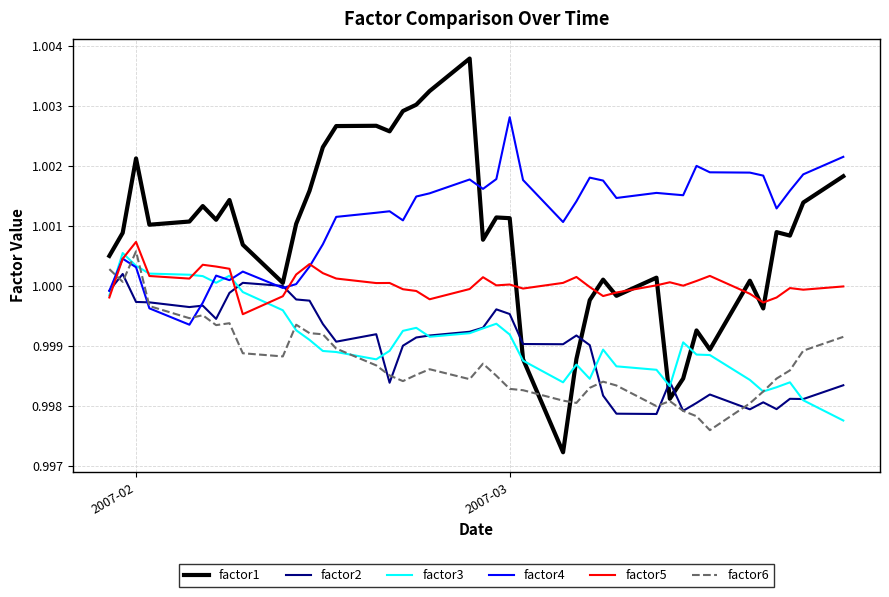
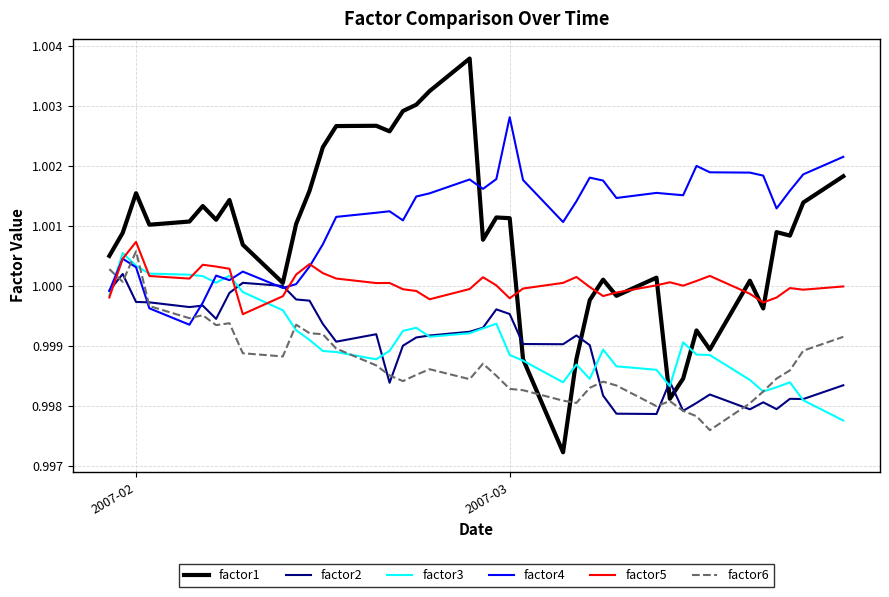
  {
    "factor1": {
-     "2007-02": 1.0021,
+     "2007-02": 1.0016,
      "2007-03": 1.0011
    },
    "factor2": {
      "2007-02": 0.9997,
      "2007-03": 0.9995
    },
    "factor3": {
-     "2007-03": 0.9992
+     "2007-03": 0.9989
    },
    "factor4": {
      "2007-03": 1.0028
    },
    "factor5": {
      "2007-02": 1.0007,
-     "2007-03": 1.0000
+     "2007-03": 0.9998
    },
    "factor6": {
      "2007-02": 1.0006,
      "2007-03": 0.9983
    }
  }
